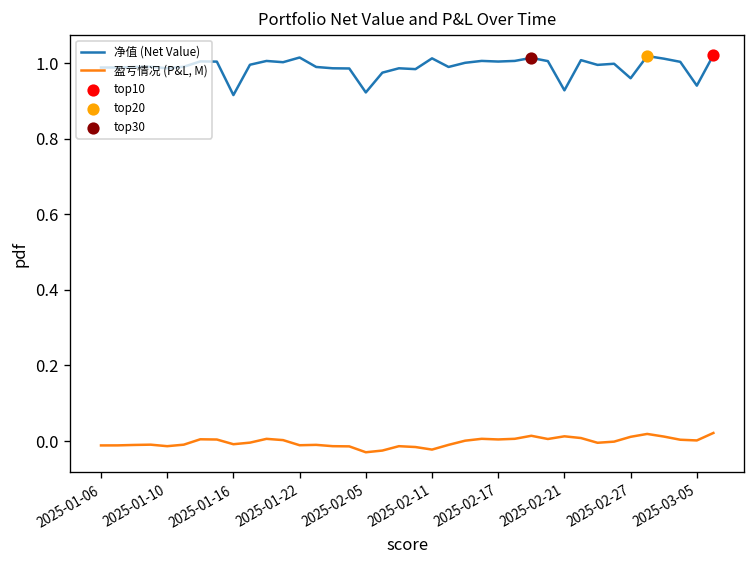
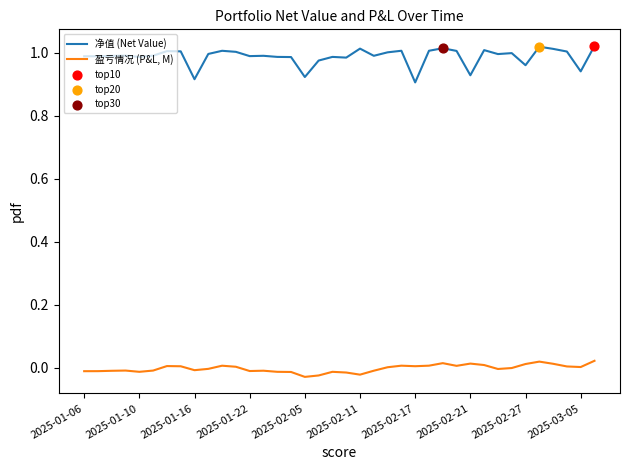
  {
    "净值 (Net Value)": {
      "2025-01-16": 0.92,
-     "2025-01-22": 1.02,
+     "2025-01-22": 0.99,
      "2025-02-05": 0.92,
      "2025-02-11": 1.01,
-     "2025-02-17": 1.00,
+     "2025-02-17": 0.91,
      "2025-02-21": 0.93,
      "2025-02-27": 0.96,
      "2025-03-05": 0.94
    }
  }
